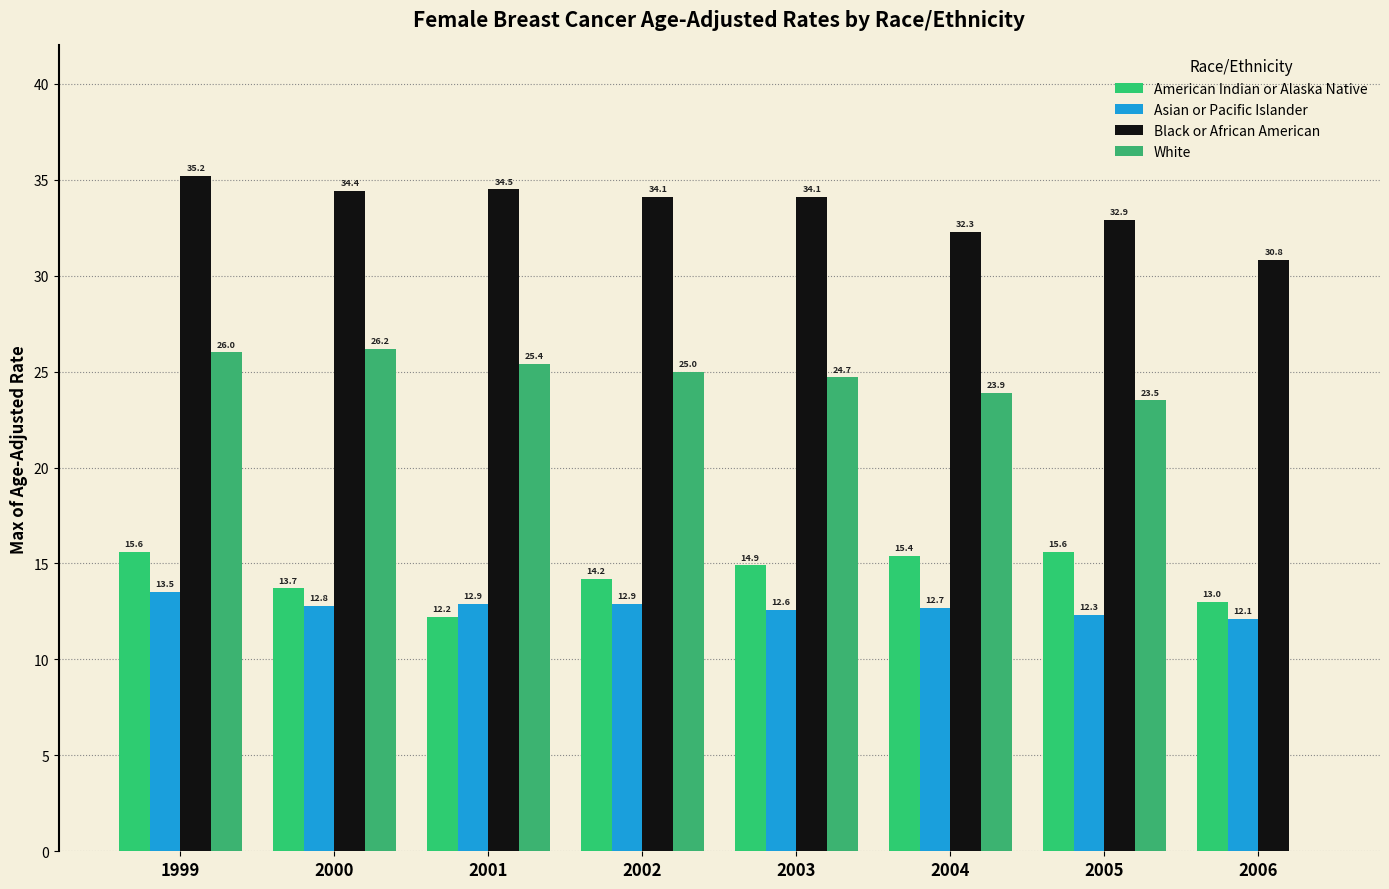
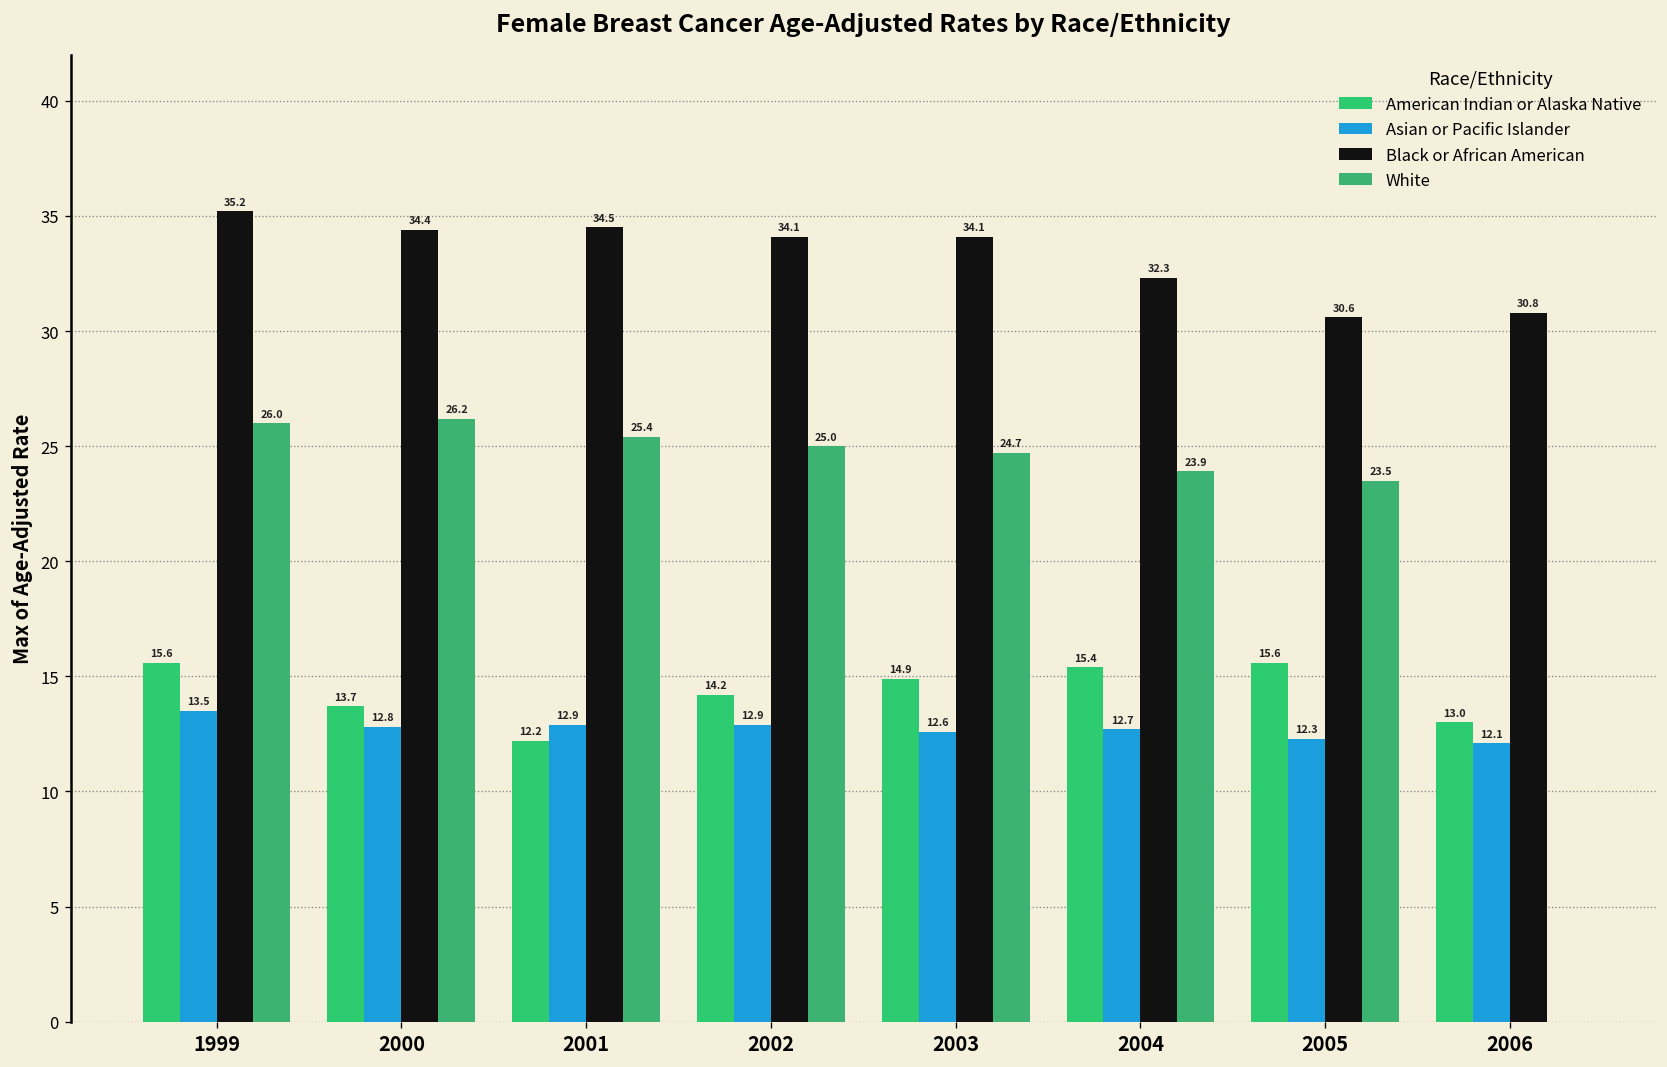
  {
    "Asian or Pacific Islander": {
      "1999": 13.5,
      "2000": 12.8,
      "2001": 12.9,
      "2002": 12.9,
      "2003": 12.6,
      "2004": 12.7,
      "2005": 12.3,
      "2006": 12.1
    },
    "Black or African American": {
      "1999": 35.2,
      "2000": 34.4,
      "2001": 34.5,
      "2002": 34.1,
      "2003": 34.1,
      "2004": 32.3,
-     "2005": 32.9,
+     "2005": 30.6,
      "2006": 30.8
    }
  }
